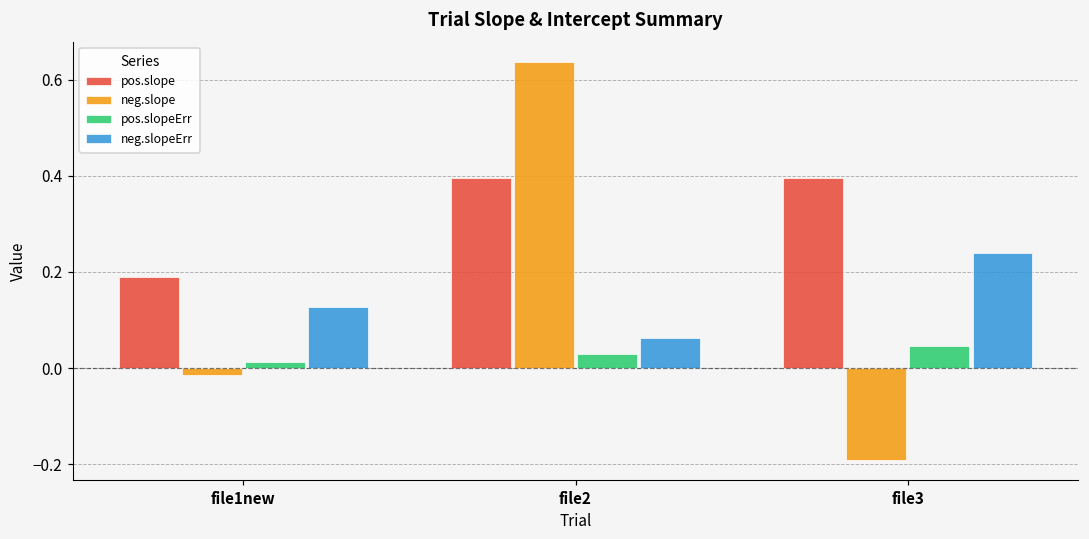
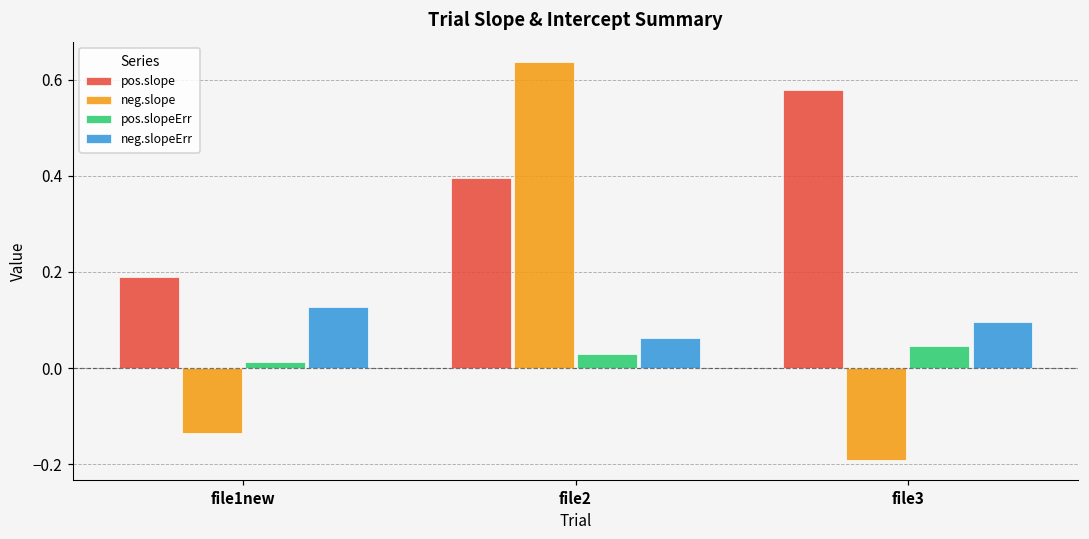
  {
    "pos.slope": {
      "file1new": 0.19,
      "file2": 0.40,
-     "file3": 0.39
+     "file3": 0.58
    },
    "neg.slope": {
-     "file1new": -0.01,
+     "file1new": -0.14,
      "file2": 0.64,
      "file3": -0.19
    },
    "pos.slopeErr": {
      "file1new": 0.01,
      "file2": 0.03,
      "file3": 0.05
    },
    "neg.slopeErr": {
      "file1new": 0.13,
      "file2": 0.06,
-     "file3": 0.24
+     "file3": 0.10
    }
  }
